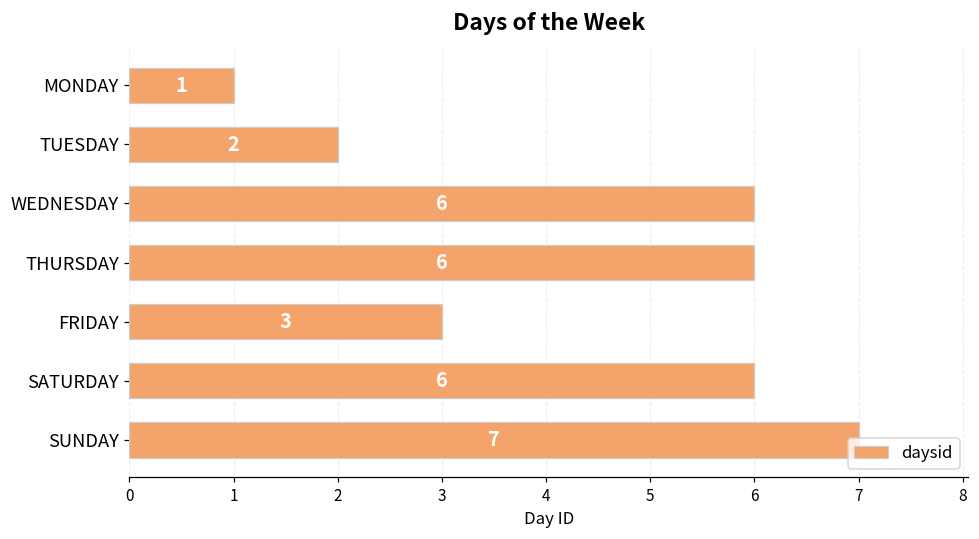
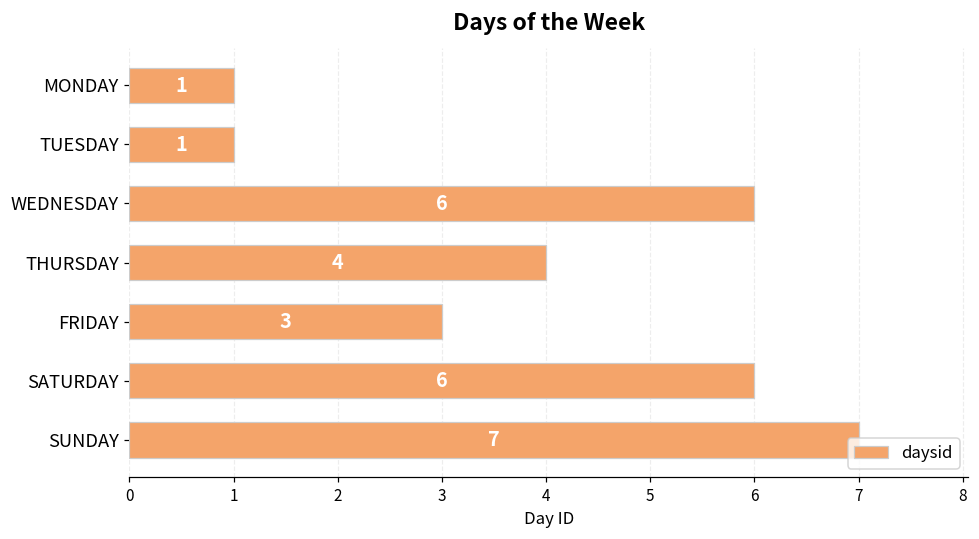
  {
    "MONDAY": 1,
-   "TUESDAY": 2,
+   "TUESDAY": 1,
    "WEDNESDAY": 6,
-   "THURSDAY": 6,
+   "THURSDAY": 4,
    "FRIDAY": 3,
    "SATURDAY": 6
  }
